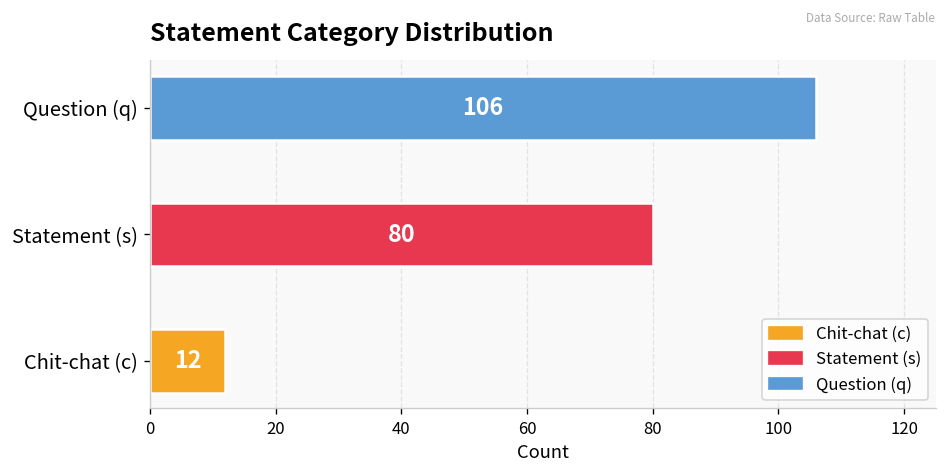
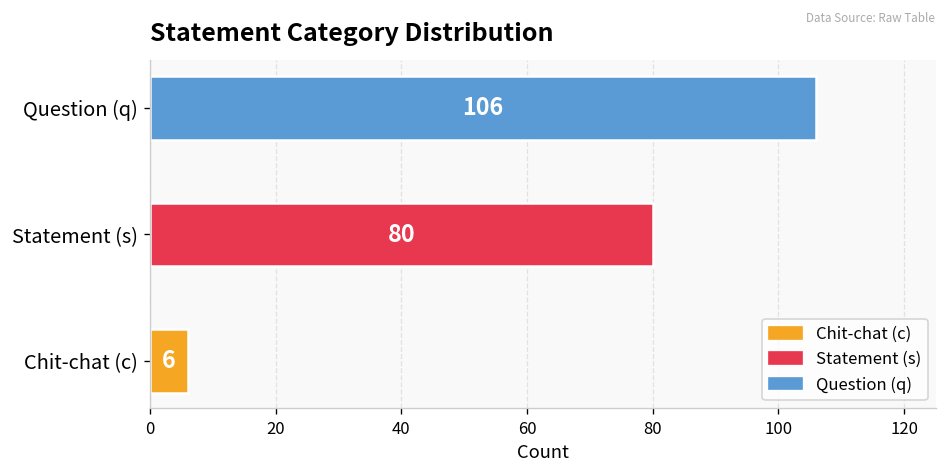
  {
    "Question (q)": 106,
    "Statement (s)": 80,
-   "Chit-chat (c)": 12
+   "Chit-chat (c)": 6
  }
